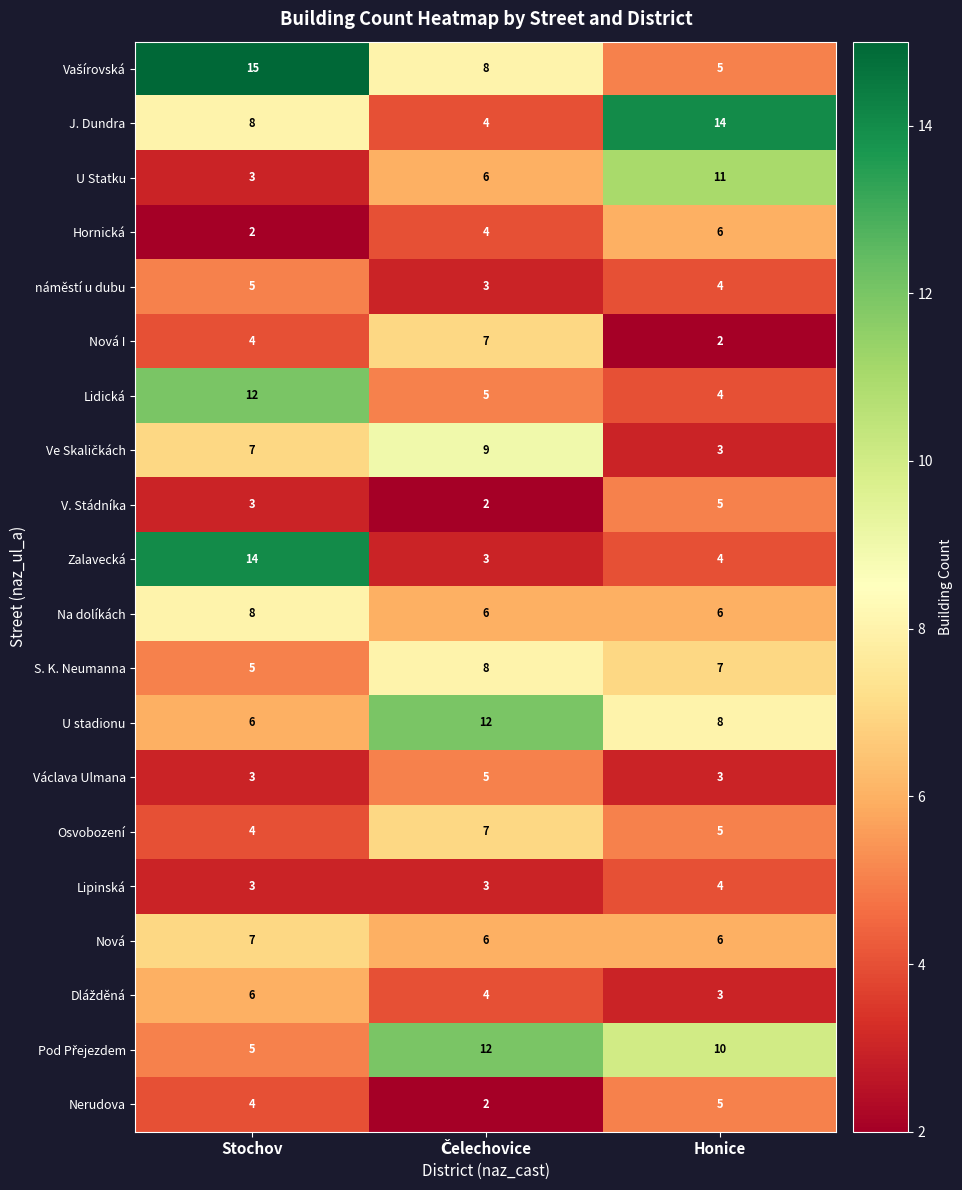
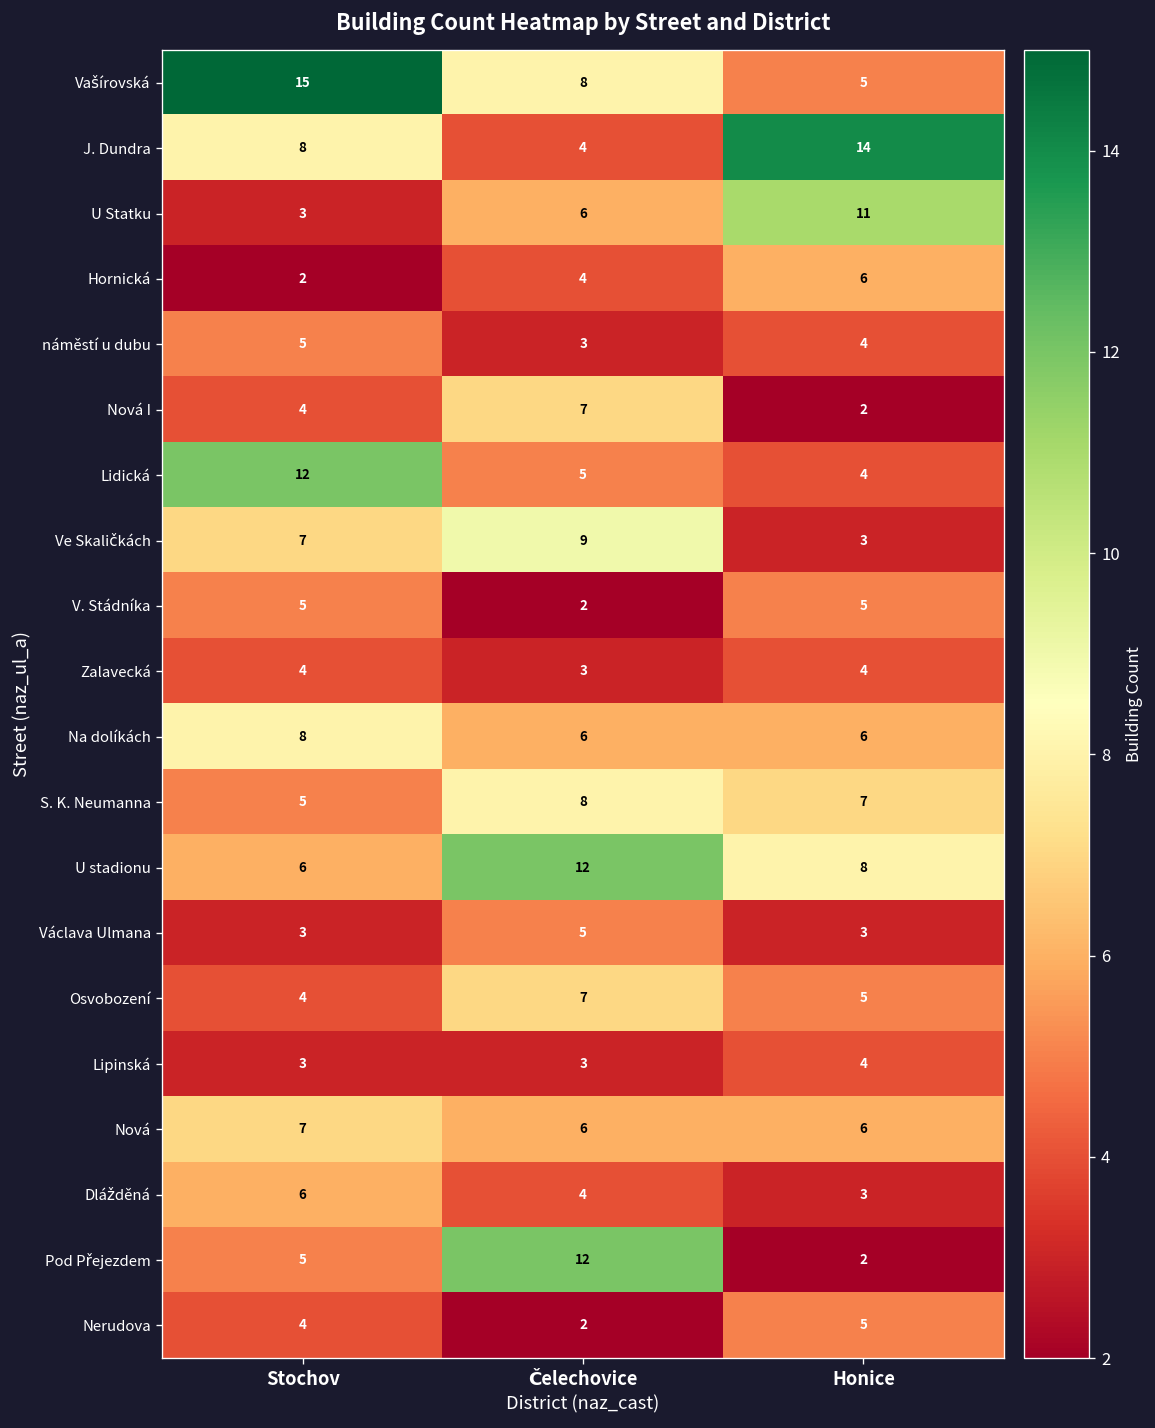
  {
    "Vašírovská": {
      "Stochov": 15,
      "Čelechovice": 8,
      "Honice": 5
    },
    "J. Dundra": {
      "Stochov": 8,
      "Čelechovice": 4,
      "Honice": 14
    },
    "U Statku": {
      "Stochov": 3,
      "Čelechovice": 6,
      "Honice": 11
    },
    "Hornická": {
      "Stochov": 2,
      "Čelechovice": 4,
      "Honice": 6
    },
    "náměstí u dubu": {
      "Stochov": 5,
      "Čelechovice": 3,
      "Honice": 4
    },
    "Nová I": {
      "Stochov": 4,
      "Čelechovice": 7,
      "Honice": 2
    },
    "Lidická": {
      "Stochov": 12,
      "Čelechovice": 5,
      "Honice": 4
    },
    "Ve Skaličkách": {
      "Stochov": 7,
      "Čelechovice": 9,
      "Honice": 3
    },
    "V. Stádníka": {
-     "Stochov": 3,
+     "Stochov": 5,
      "Čelechovice": 2,
      "Honice": 5
    },
    "Zalavecká": {
-     "Stochov": 14,
+     "Stochov": 4,
      "Čelechovice": 3,
      "Honice": 4
    },
    "Na dolíkách": {
      "Stochov": 8,
      "Čelechovice": 6,
      "Honice": 6
    },
    "S. K. Neumanna": {
      "Stochov": 5,
      "Čelechovice": 8,
      "Honice": 7
    },
    "U stadionu": {
      "Stochov": 6,
      "Čelechovice": 12,
      "Honice": 8
    },
    "Václava Ulmana": {
      "Stochov": 3,
      "Čelechovice": 5,
      "Honice": 3
    },
    "Osvobození": {
      "Stochov": 4,
      "Čelechovice": 7,
      "Honice": 5
    },
    "Lipinská": {
      "Stochov": 3,
      "Čelechovice": 3,
      "Honice": 4
    },
    "Nová": {
      "Stochov": 7,
      "Čelechovice": 6,
      "Honice": 6
    },
    "Dlážděná": {
      "Stochov": 6,
      "Čelechovice": 4,
      "Honice": 3
    },
    "Pod Přejezdem": {
      "Stochov": 5,
      "Čelechovice": 12,
-     "Honice": 10
+     "Honice": 2
    },
    "Nerudova": {
      "Stochov": 4,
      "Čelechovice": 2,
      "Honice": 5
    }
  }
